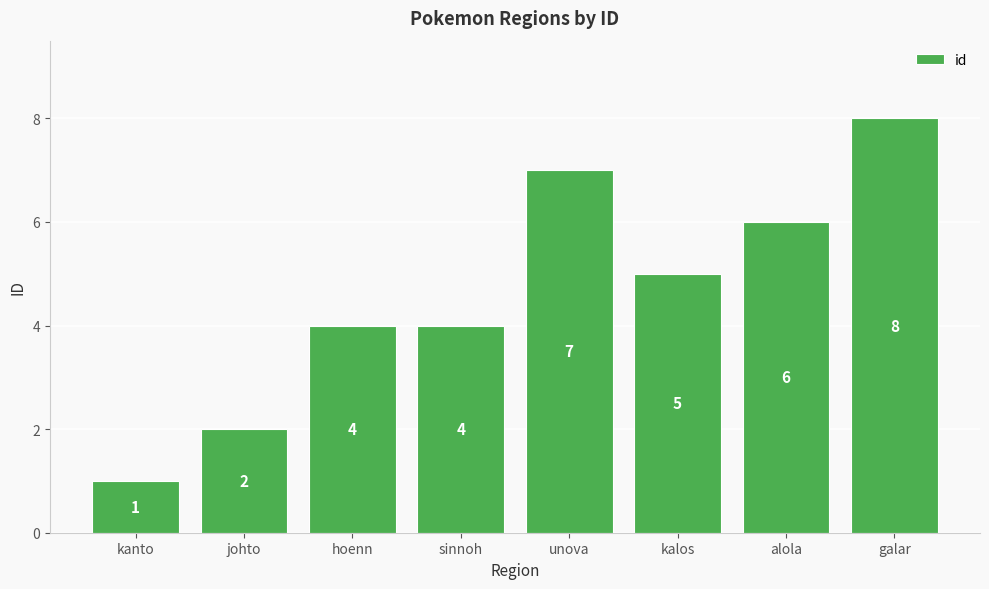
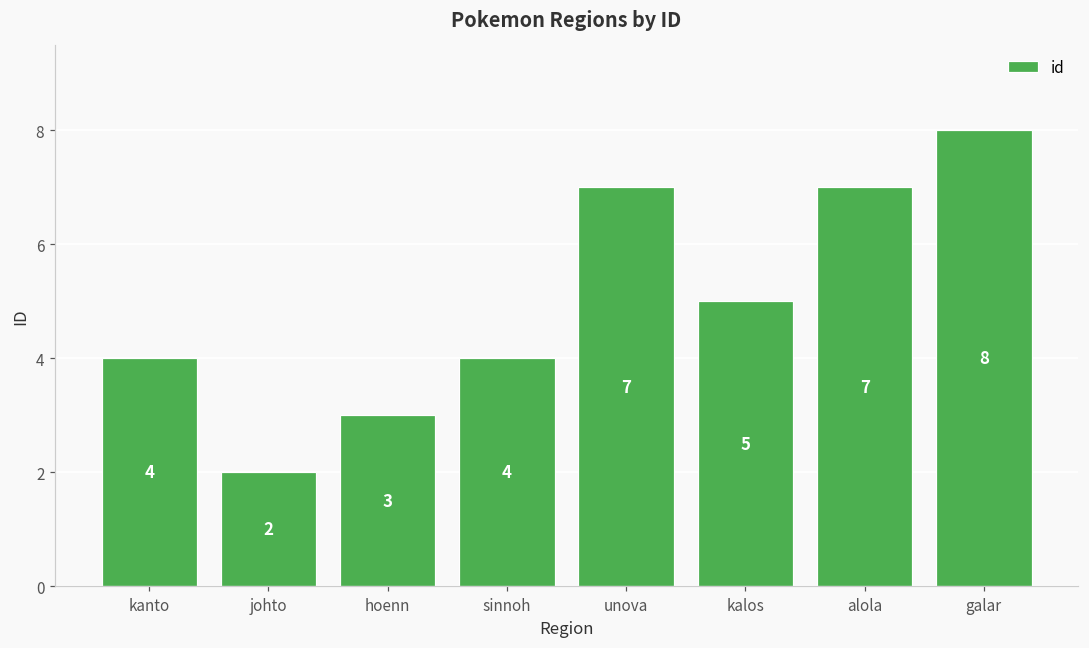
  {
-   "kanto": 1,
+   "kanto": 4,
    "johto": 2,
-   "hoenn": 4,
+   "hoenn": 3,
    "sinnoh": 4,
    "unova": 7,
    "kalos": 5,
-   "alola": 6,
+   "alola": 7,
    "galar": 8
  }
